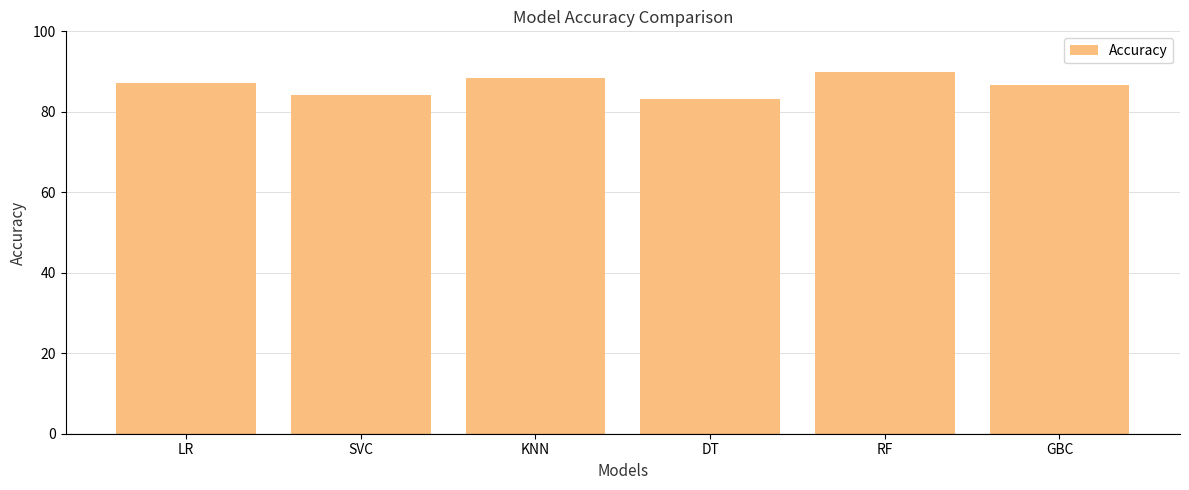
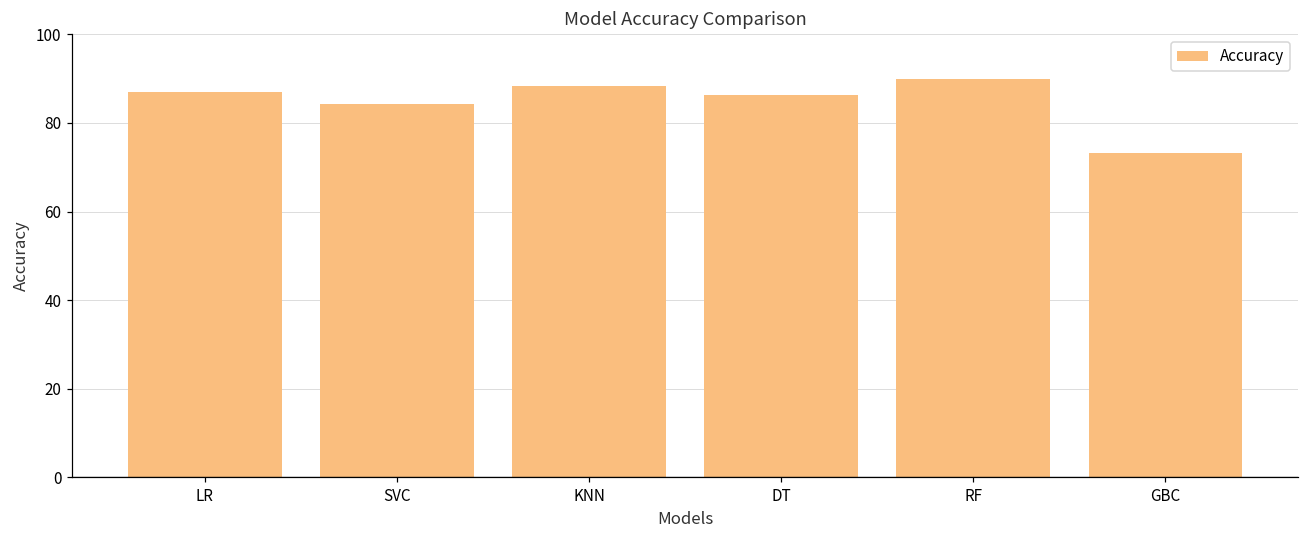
  {
    "LR": 87,
    "SVC": 84,
    "KNN": 88,
-   "DT": 83,
+   "DT": 86,
    "RF": 90,
-   "GBC": 87
+   "GBC": 73
  }
